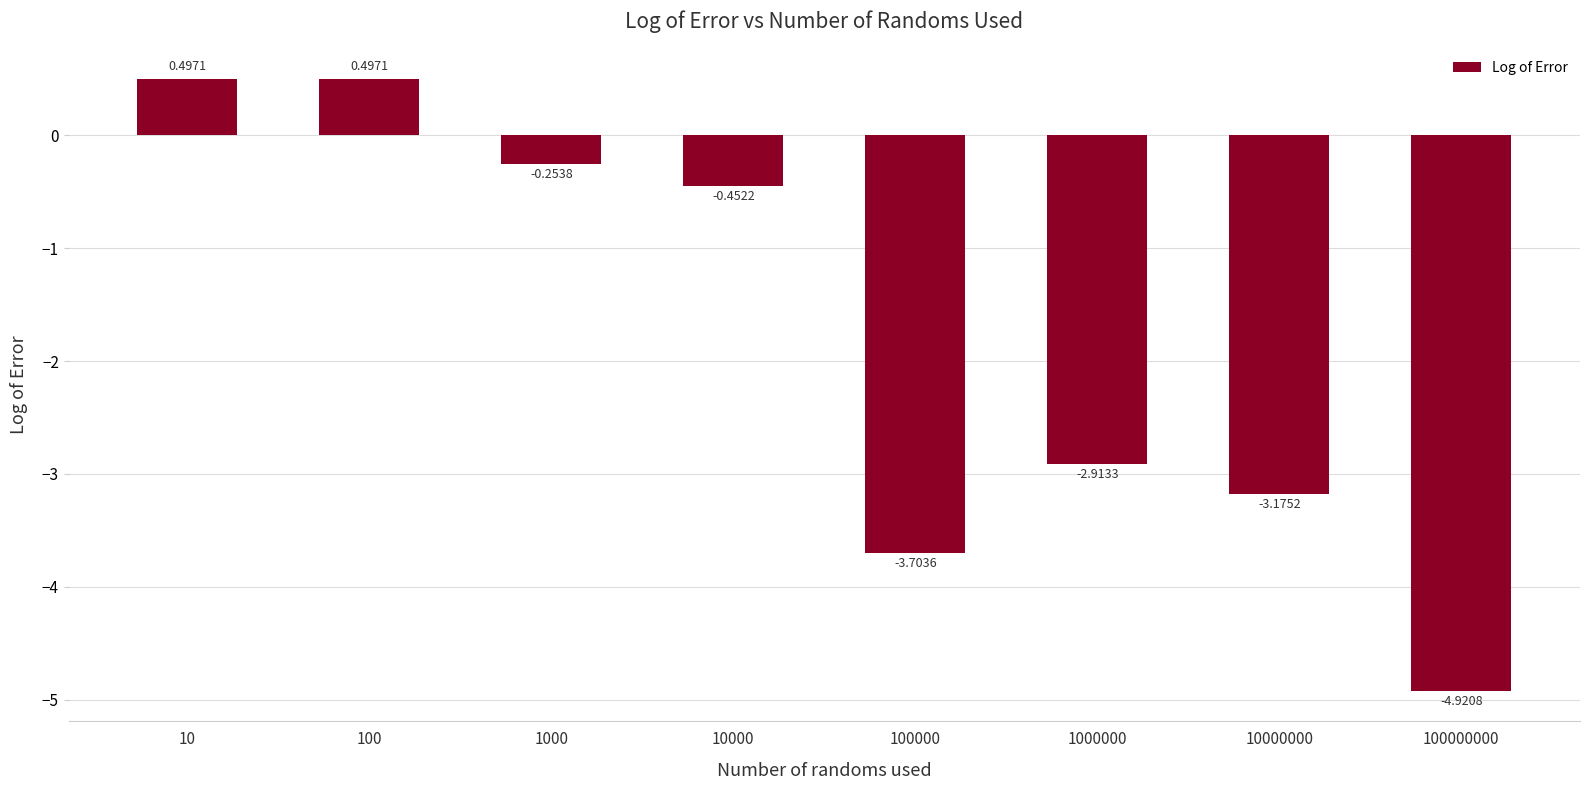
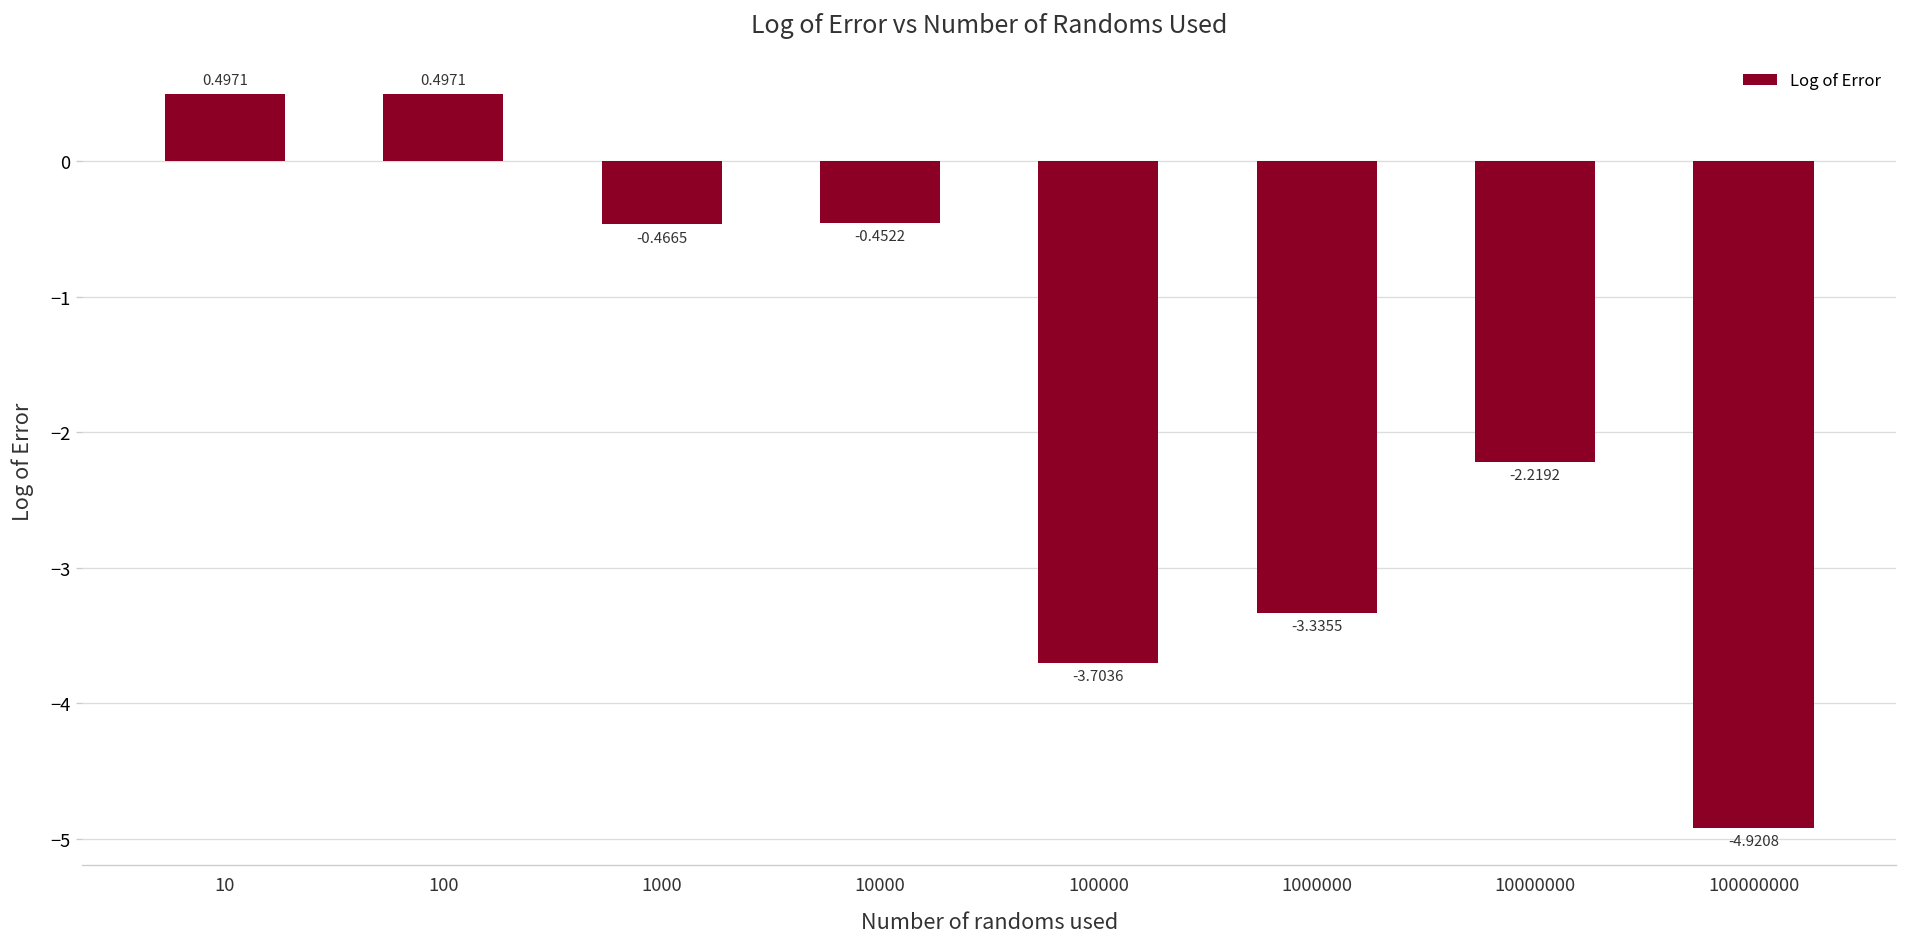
  {
    "10": 0.4971,
    "100": 0.4971,
-   "1000": -0.2538,
+   "1000": -0.4665,
    "10000": -0.4522,
    "100000": -3.7036,
-   "1000000": -2.9133,
-   "10000000": -3.1752,
+   "1000000": -3.3355,
+   "10000000": -2.2192,
    "100000000": -4.9208
  }
